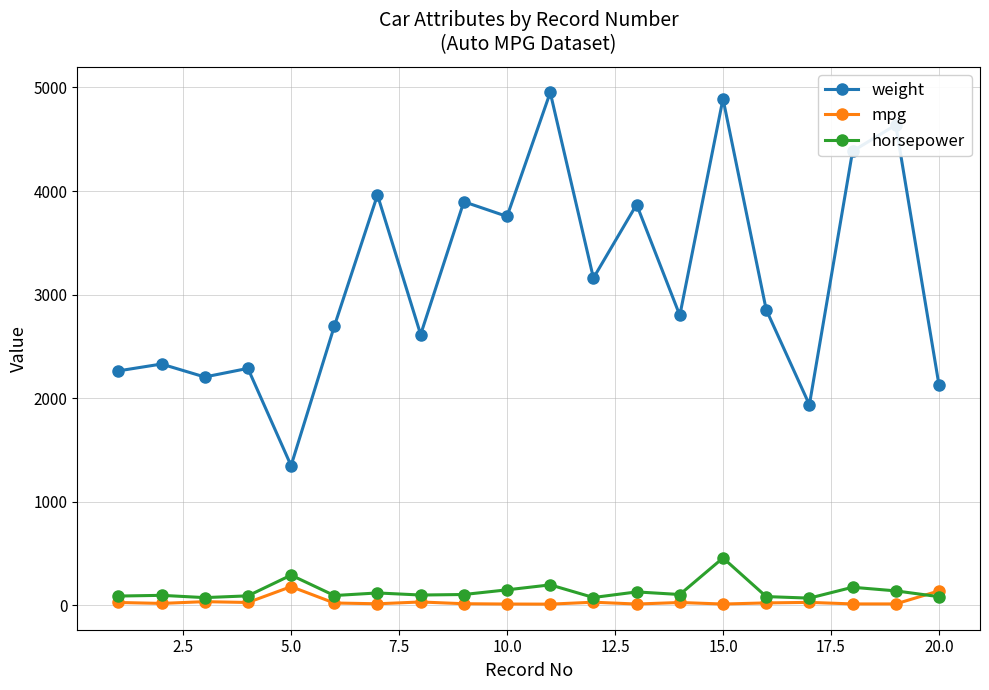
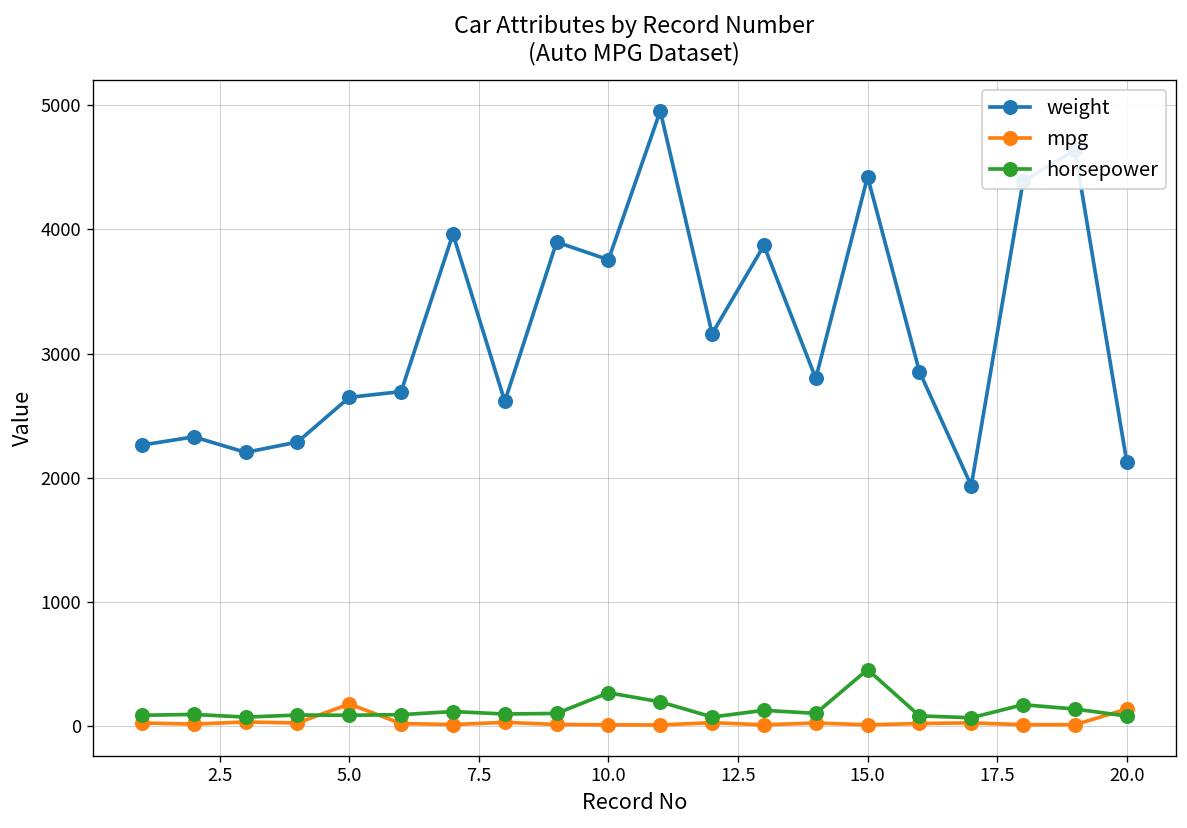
  {
    "weight": {
-     "5.0": 1350,
+     "5.0": 2650,
      "10.0": 3760,
-     "15.0": 4890,
+     "15.0": 4420,
      "20.0": 2130
    },
    "mpg": {
      "5.0": 180,
      "10.0": 10,
      "15.0": 10,
      "20.0": 140
    },
    "horsepower": {
-     "5.0": 290,
-     "10.0": 150,
+     "5.0": 90,
+     "10.0": 270,
      "15.0": 460,
      "20.0": 80
    }
  }
